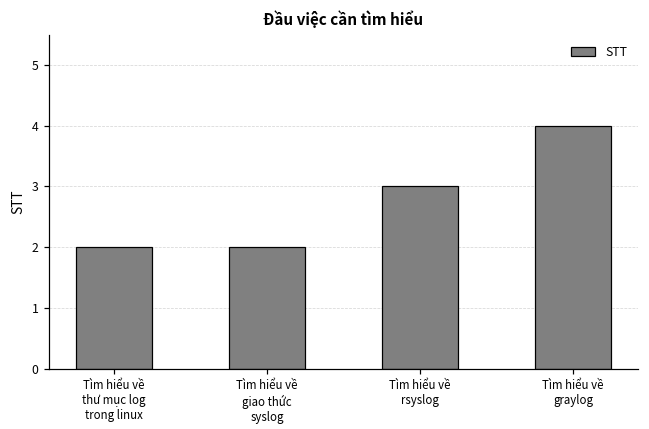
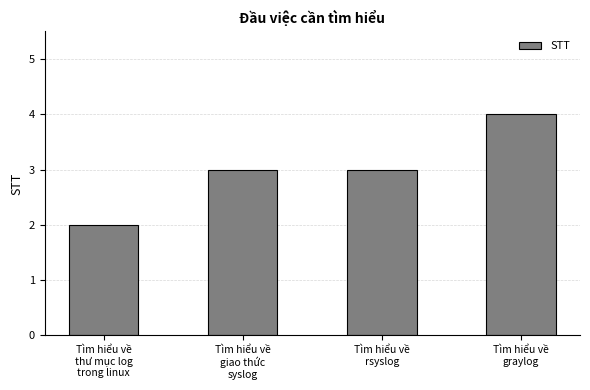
  {
    "Tìm hiểu về thư mục log trong linux": 2,
-   "Tìm hiểu về giao thức syslog": 2,
+   "Tìm hiểu về giao thức syslog": 3,
    "Tìm hiểu về rsyslog": 3,
    "Tìm hiểu về graylog": 4
  }
